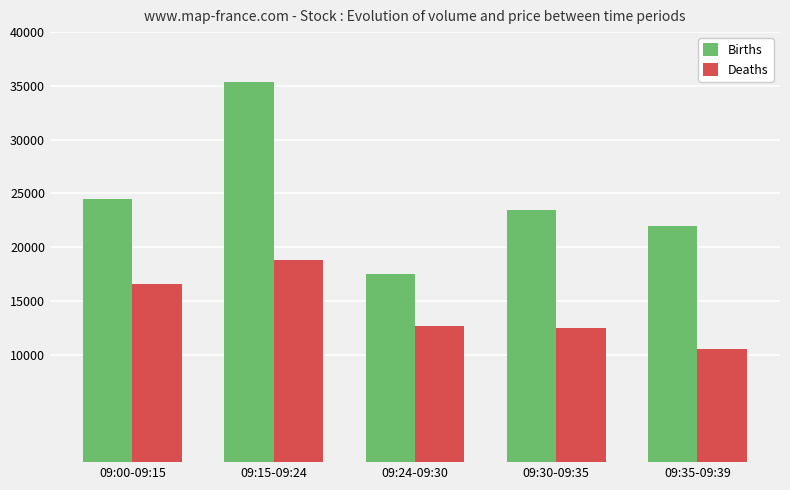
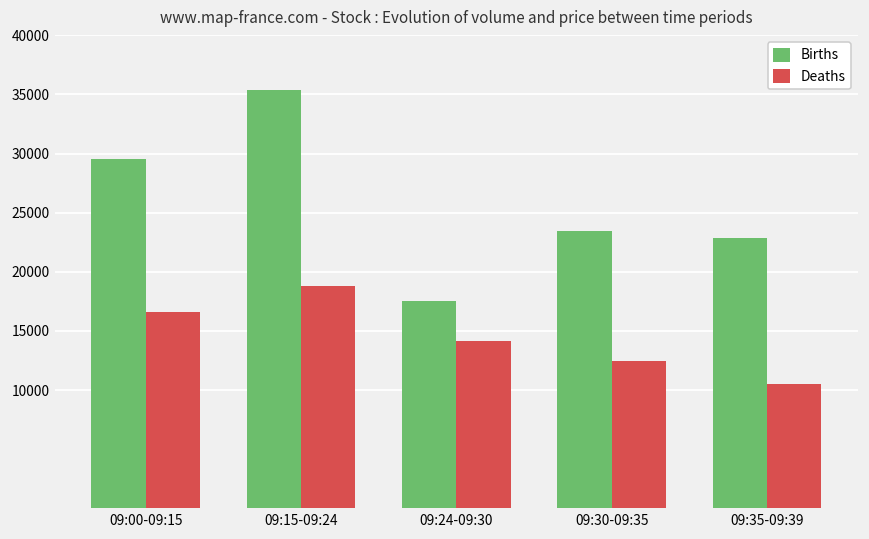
  {
    "Births": {
-     "09:00-09:15": 24500,
+     "09:00-09:15": 29600,
      "09:15-09:24": 35400,
      "09:24-09:30": 17500,
      "09:30-09:35": 23500,
-     "09:35-09:39": 21900
+     "09:35-09:39": 22900
    },
    "Deaths": {
      "09:00-09:15": 16600,
      "09:15-09:24": 18800,
-     "09:24-09:30": 12700,
+     "09:24-09:30": 14200,
      "09:30-09:35": 12500,
      "09:35-09:39": 10500
    }
  }
